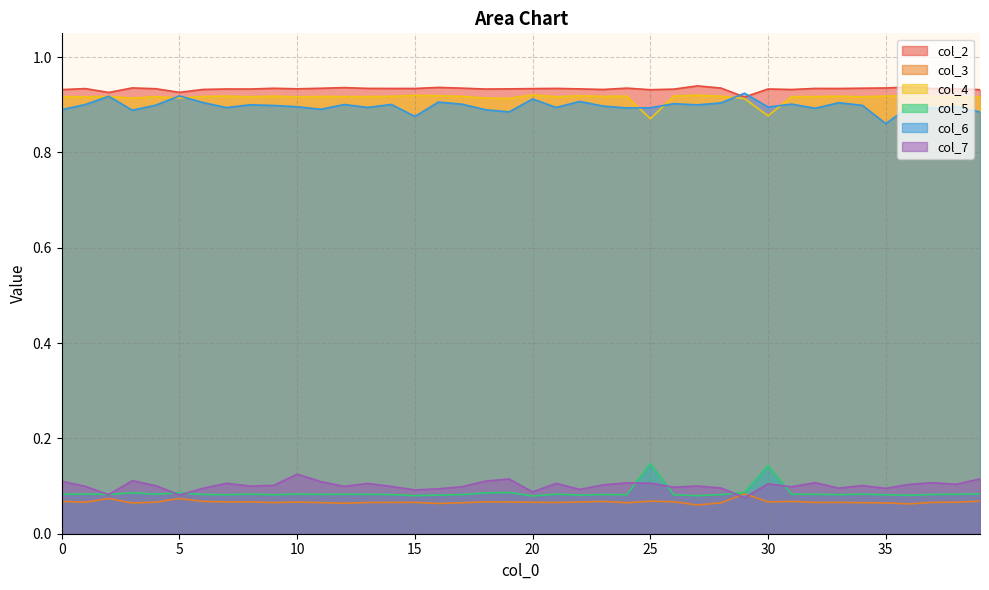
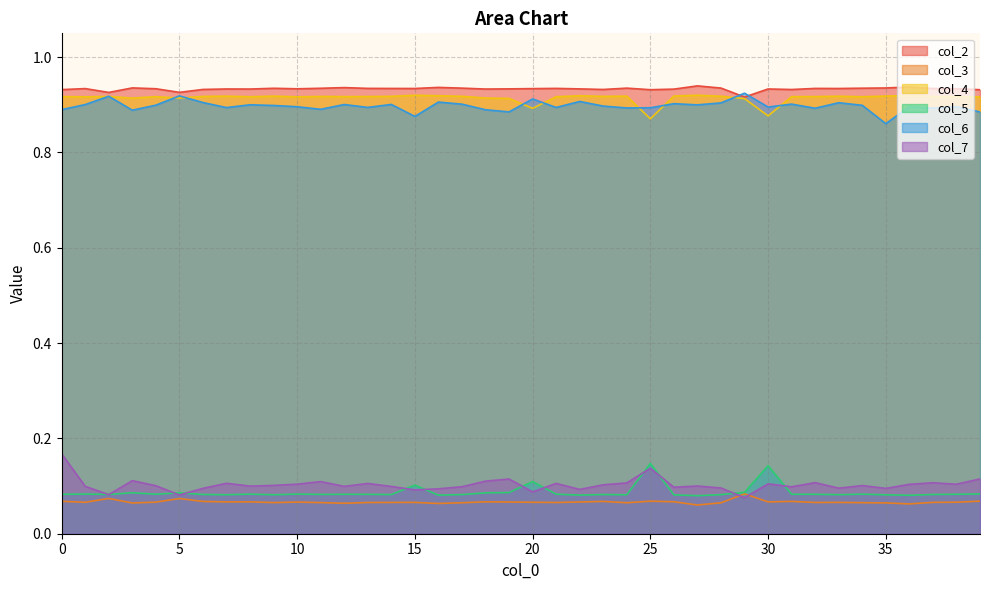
  {
    "col_4": {
      "0": 0.92,
      "10": 0.92,
      "15": 0.92,
-     "20": 0.92,
+     "20": 0.89,
      "25": 0.87,
      "30": 0.88,
      "35": 0.92
    },
    "col_5": {
      "0": 0.08,
      "10": 0.08,
-     "15": 0.08,
-     "20": 0.08,
+     "15": 0.10,
+     "20": 0.11,
      "25": 0.15,
      "30": 0.14,
      "35": 0.08
    },
    "col_6": {
      "0": 0.89,
      "10": 0.90,
      "15": 0.88,
      "20": 0.91,
      "25": 0.89,
      "30": 0.90,
      "35": 0.86
    },
    "col_7": {
-     "0": 0.11,
-     "10": 0.13,
+     "0": 0.17,
+     "10": 0.10,
      "15": 0.09,
      "20": 0.09,
-     "25": 0.11,
+     "25": 0.14,
      "30": 0.10,
      "35": 0.10
    }
  }
